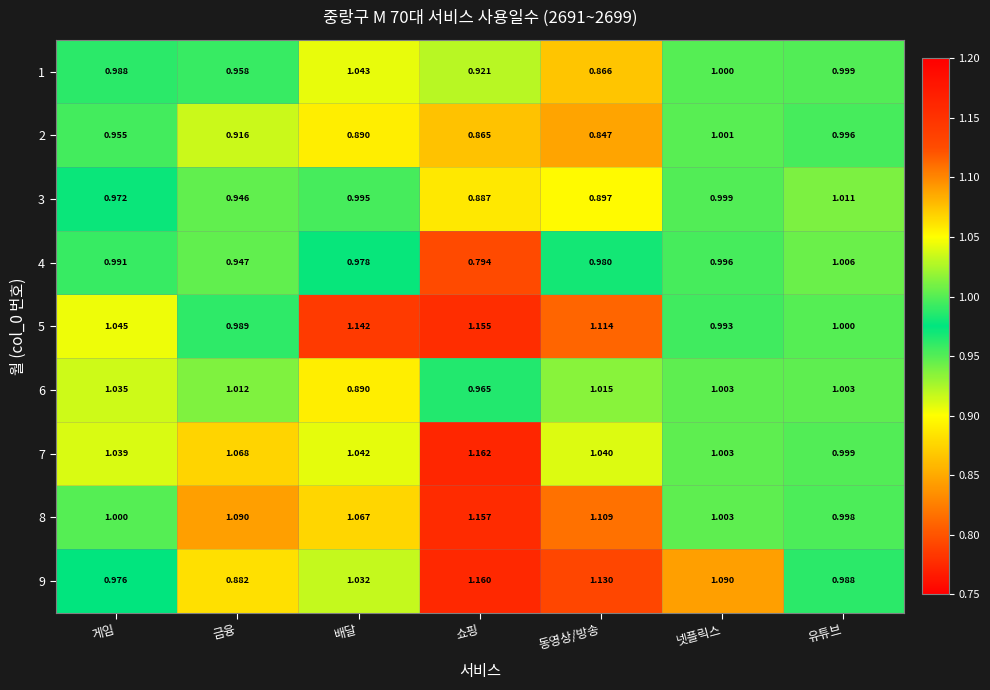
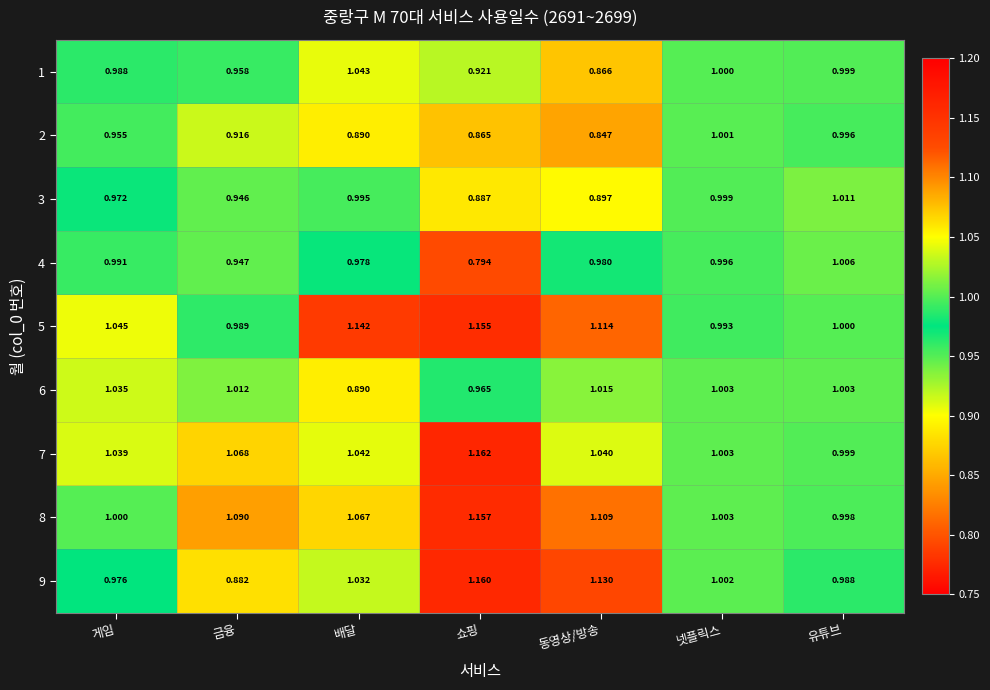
  {
    "1": {
      "게임": 0.988,
      "금융": 0.958,
      "배달": 1.043,
      "쇼핑": 0.921,
      "동영상/방송": 0.866,
      "넷플릭스": 1.000,
      "유튜브": 0.999
    },
    "2": {
      "게임": 0.955,
      "금융": 0.916,
      "배달": 0.890,
      "쇼핑": 0.865,
      "동영상/방송": 0.847,
      "넷플릭스": 1.001,
      "유튜브": 0.996
    },
    "3": {
      "게임": 0.972,
      "금융": 0.946,
      "배달": 0.995,
      "쇼핑": 0.887,
      "동영상/방송": 0.897,
      "넷플릭스": 0.999,
      "유튜브": 1.011
    },
    "4": {
      "게임": 0.991,
      "금융": 0.947,
      "배달": 0.978,
      "쇼핑": 0.794,
      "동영상/방송": 0.980,
      "넷플릭스": 0.996,
      "유튜브": 1.006
    },
    "5": {
      "게임": 1.045,
      "금융": 0.989,
      "배달": 1.142,
      "쇼핑": 1.155,
      "동영상/방송": 1.114,
      "넷플릭스": 0.993,
      "유튜브": 1.000
    },
    "6": {
      "게임": 1.035,
      "금융": 1.012,
      "배달": 0.890,
      "쇼핑": 0.965,
      "동영상/방송": 1.015,
      "넷플릭스": 1.003,
      "유튜브": 1.003
    },
    "7": {
      "게임": 1.039,
      "금융": 1.068,
      "배달": 1.042,
      "쇼핑": 1.162,
      "동영상/방송": 1.040,
      "넷플릭스": 1.003,
      "유튜브": 0.999
    },
    "8": {
      "게임": 1.000,
      "금융": 1.090,
      "배달": 1.067,
      "쇼핑": 1.157,
      "동영상/방송": 1.109,
      "넷플릭스": 1.003,
      "유튜브": 0.998
    },
    "9": {
      "게임": 0.976,
      "금융": 0.882,
      "배달": 1.032,
      "쇼핑": 1.160,
      "동영상/방송": 1.130,
-     "넷플릭스": 1.090,
+     "넷플릭스": 1.002,
      "유튜브": 0.988
    }
  }
